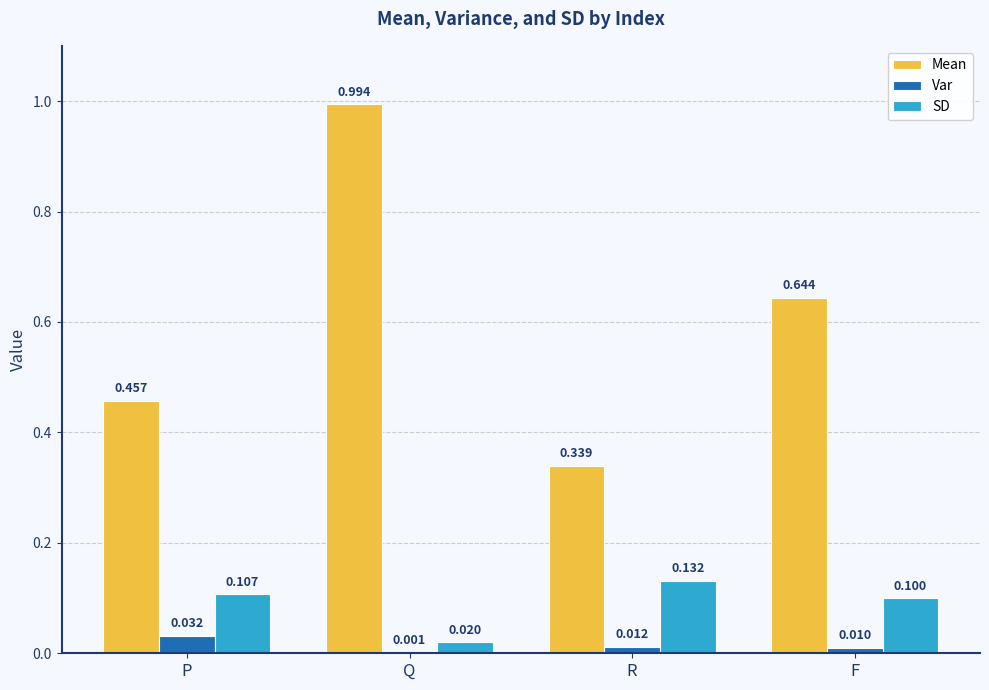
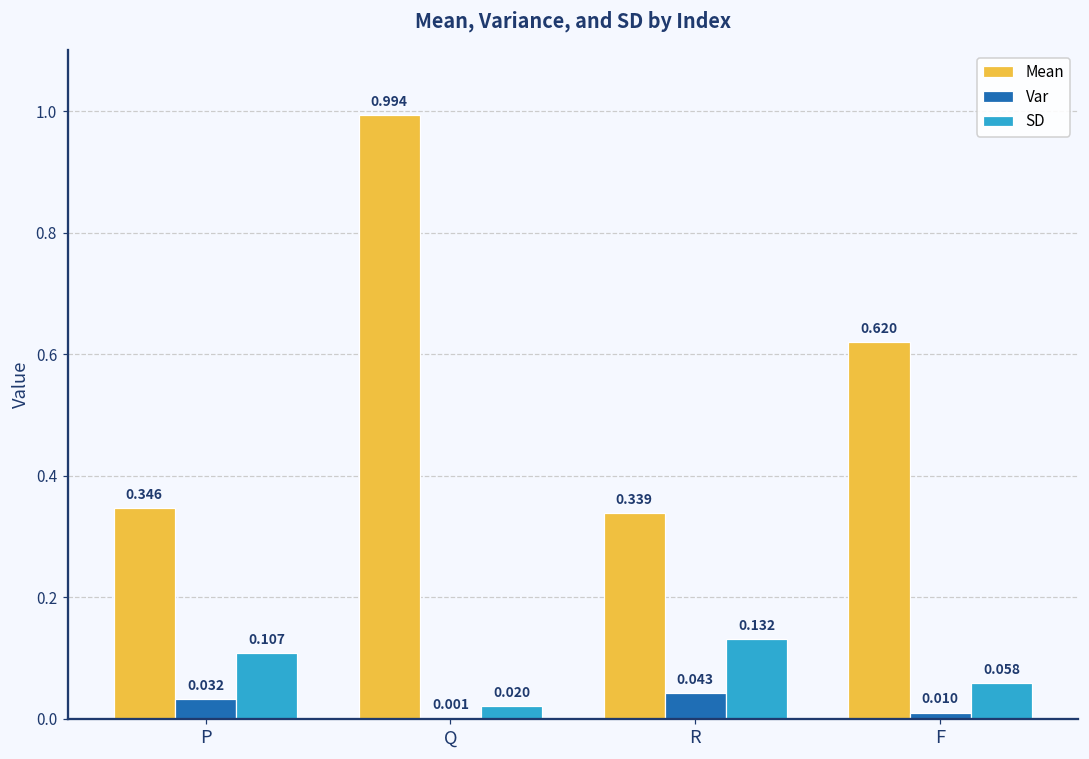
  {
    "Mean": {
-     "P": 0.457,
+     "P": 0.346,
      "Q": 0.994,
      "R": 0.339,
-     "F": 0.644
+     "F": 0.620
    },
    "Var": {
      "P": 0.032,
      "Q": 0.001,
-     "R": 0.012,
+     "R": 0.043,
      "F": 0.010
    },
    "SD": {
      "P": 0.107,
      "Q": 0.020,
      "R": 0.132,
-     "F": 0.100
+     "F": 0.058
    }
  }
